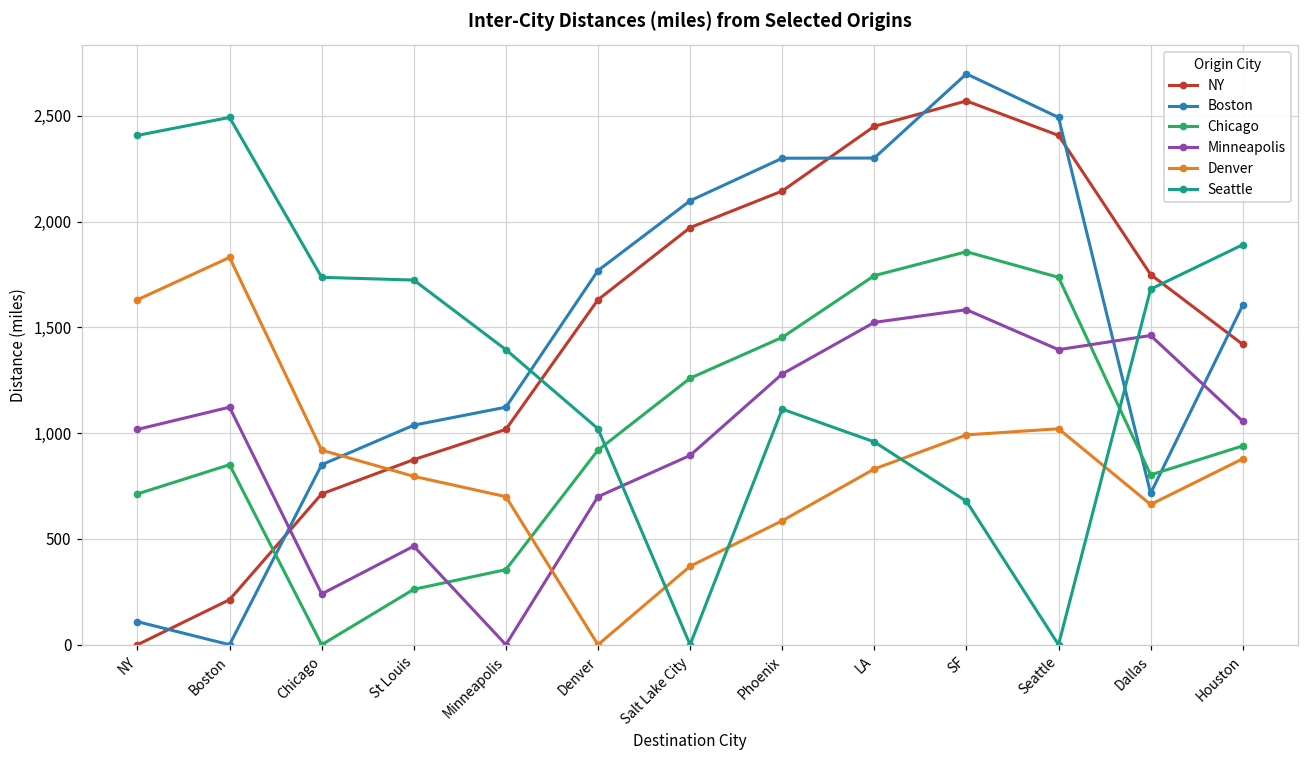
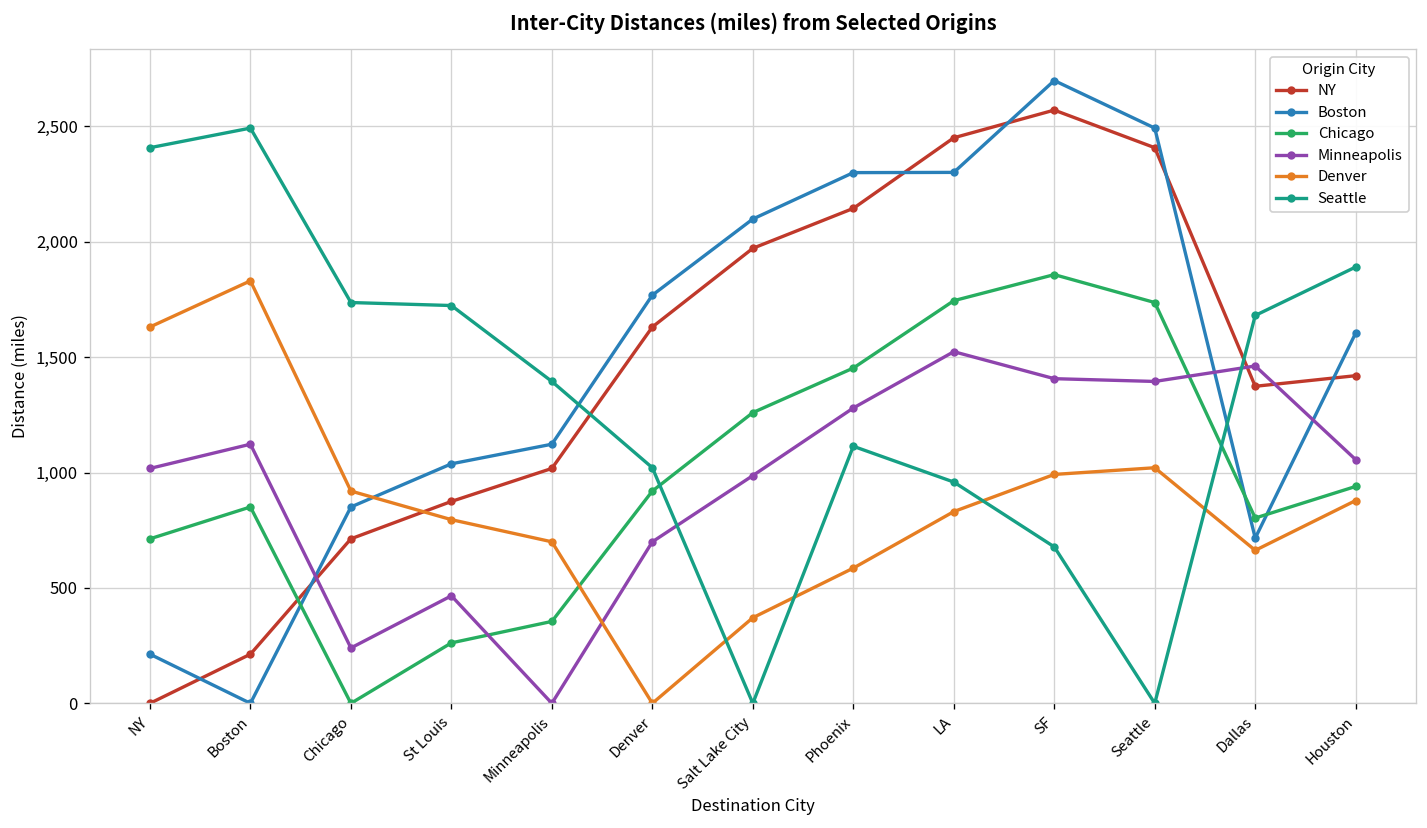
  {
    "NY": {
      "NY": "0",
      "Boston": "210",
      "Chicago": "710",
      "St Louis": "880",
      "Minneapolis": "1,020",
      "Denver": "1,630",
      "Salt Lake City": "1,970",
      "Phoenix": "2,150",
      "LA": "2,450",
      "SF": "2,570",
      "Seattle": "2,410",
-     "Dallas": "1,750",
+     "Dallas": "1,370",
      "Houston": "1,420"
    },
    "Boston": {
-     "NY": "110",
+     "NY": "210",
      "Boston": "0",
      "Chicago": "850",
      "St Louis": "1,040",
      "Minneapolis": "1,120",
      "Denver": "1,770",
      "Salt Lake City": "2,100",
      "Phoenix": "2,300",
      "LA": "2,300",
      "SF": "2,700",
      "Seattle": "2,490",
      "Dallas": "720",
      "Houston": "1,610"
    },
    "Minneapolis": {
      "NY": "1,020",
      "Boston": "1,120",
      "Chicago": "240",
      "St Louis": "470",
      "Minneapolis": "0",
      "Denver": "700",
-     "Salt Lake City": "900",
+     "Salt Lake City": "990",
      "Phoenix": "1,280",
      "LA": "1,520",
-     "SF": "1,580",
+     "SF": "1,410",
      "Seattle": "1,400",
      "Dallas": "1,460",
      "Houston": "1,060"
    },
    "Denver": {
      "NY": "1,630",
      "Boston": "1,830",
      "Chicago": "920",
      "St Louis": "800",
      "Minneapolis": "700",
      "Denver": "0",
      "Salt Lake City": "370",
      "Phoenix": "590",
      "LA": "830",
      "SF": "990",
      "Seattle": "1,020",
      "Dallas": "660",
      "Houston": "880"
    }
  }
